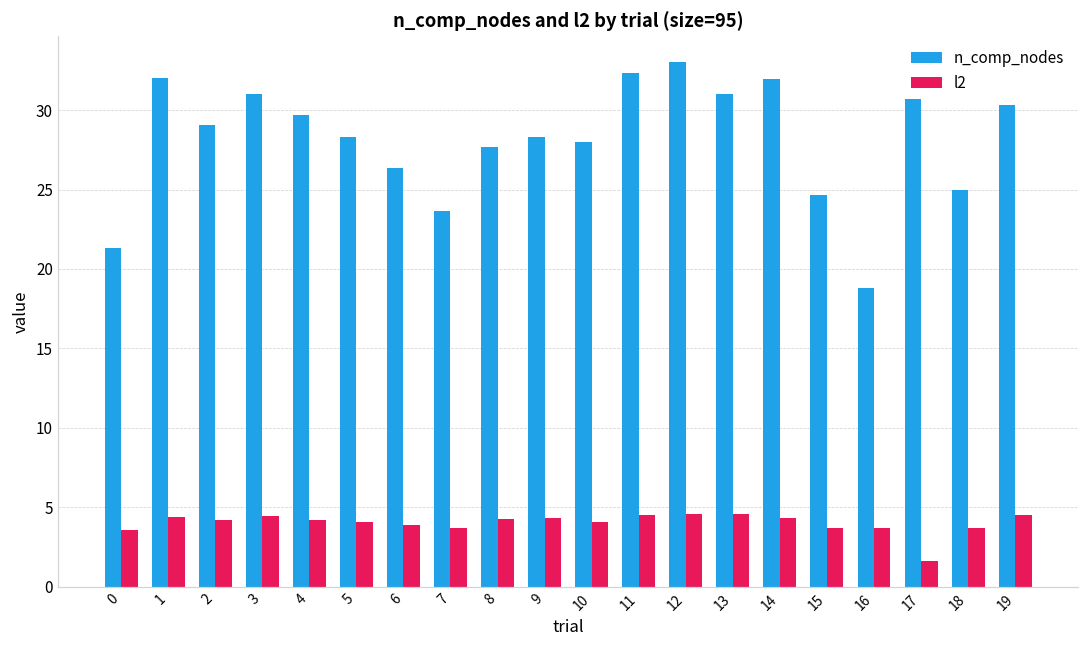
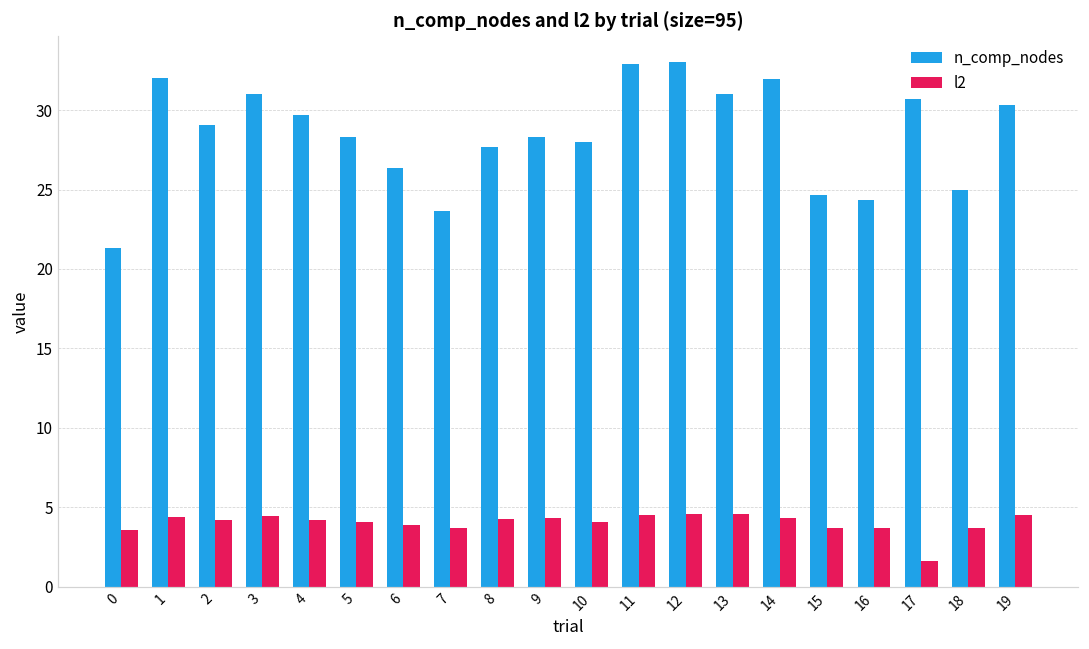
  {
    "n_comp_nodes": {
      "0": 21.3,
      "1": 32.0,
      "2": 29.0,
      "3": 31.0,
      "4": 29.7,
      "5": 28.3,
      "6": 26.3,
      "7": 23.7,
      "8": 27.7,
      "9": 28.3,
      "10": 28.0,
-     "11": 32.3,
+     "11": 32.9,
      "12": 33.0,
      "13": 31.0,
      "14": 31.9,
      "15": 24.7,
-     "16": 18.8,
+     "16": 24.3,
      "17": 30.7,
      "18": 25.0,
      "19": 30.3
    },
    "l2": {
      "0": 3.6,
      "1": 4.4,
      "2": 4.2,
      "3": 4.4,
      "4": 4.2,
      "5": 4.1,
      "6": 3.9,
      "7": 3.7,
      "8": 4.3,
      "9": 4.4,
      "10": 4.1,
      "11": 4.5,
      "12": 4.6,
      "13": 4.6,
      "14": 4.3,
      "15": 3.7,
      "16": 3.7,
      "17": 1.6,
      "18": 3.7,
      "19": 4.5
    }
  }
